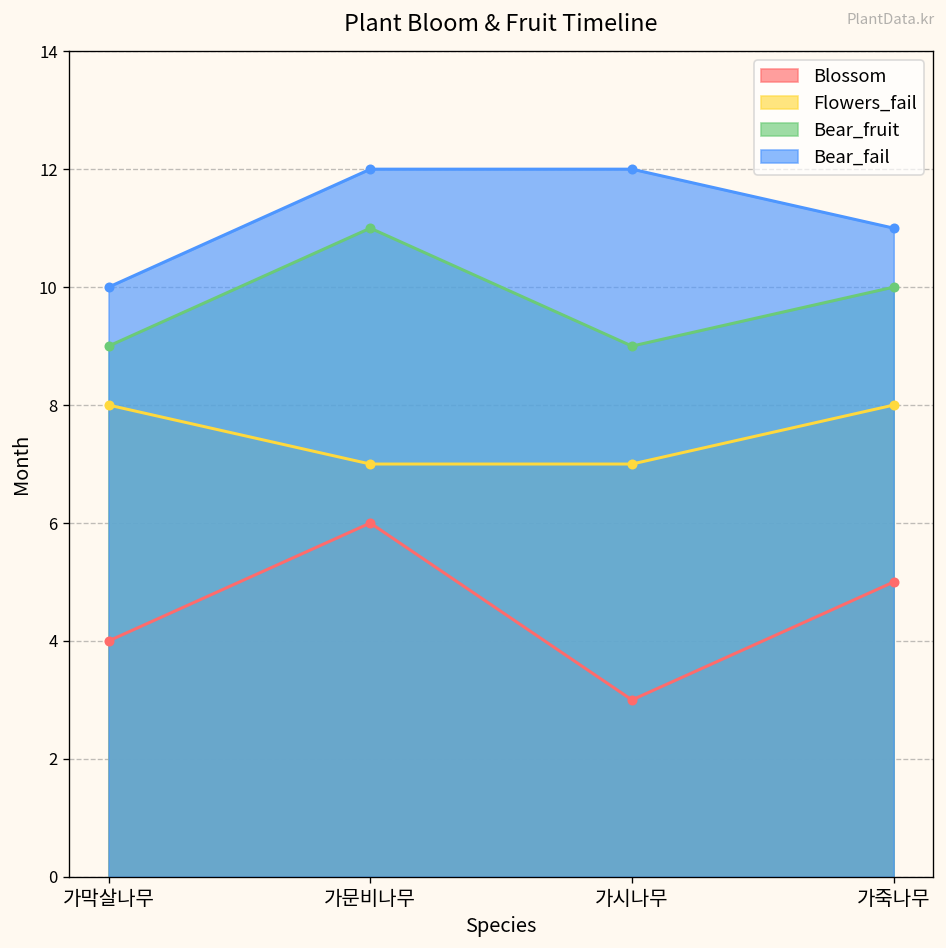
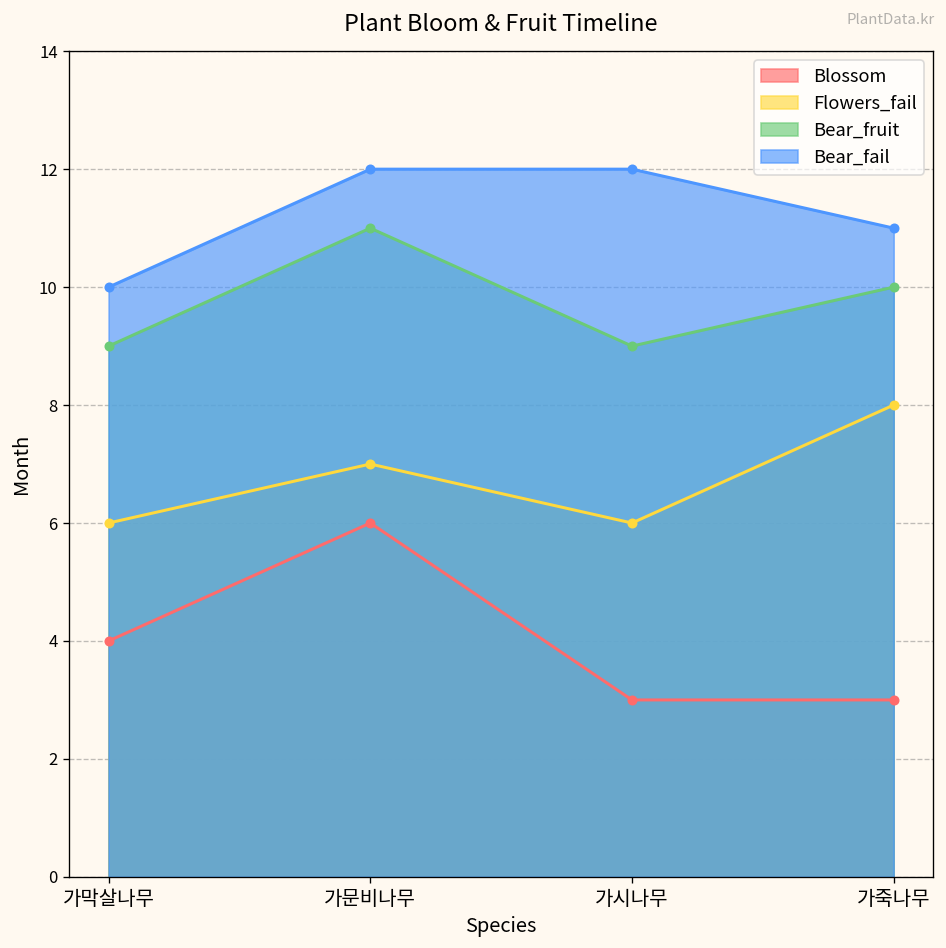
  {
    "Blossom": {
      "가막살나무": 4,
      "가문비나무": 6,
      "가시나무": 3,
-     "가죽나무": 5
+     "가죽나무": 3
    },
    "Flowers_fail": {
-     "가막살나무": 8,
+     "가막살나무": 6,
      "가문비나무": 7,
-     "가시나무": 7,
+     "가시나무": 6,
      "가죽나무": 8
    },
    "Bear_fruit": {
      "가막살나무": 9,
      "가문비나무": 11,
      "가시나무": 9,
      "가죽나무": 10
    },
    "Bear_fail": {
      "가막살나무": 10,
      "가문비나무": 12,
      "가시나무": 12,
      "가죽나무": 11
    }
  }
